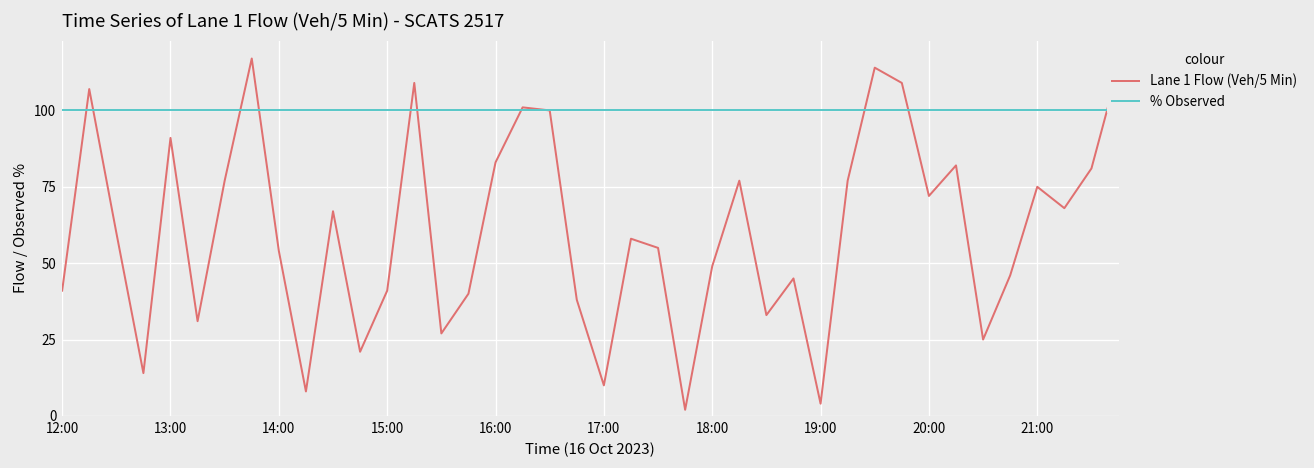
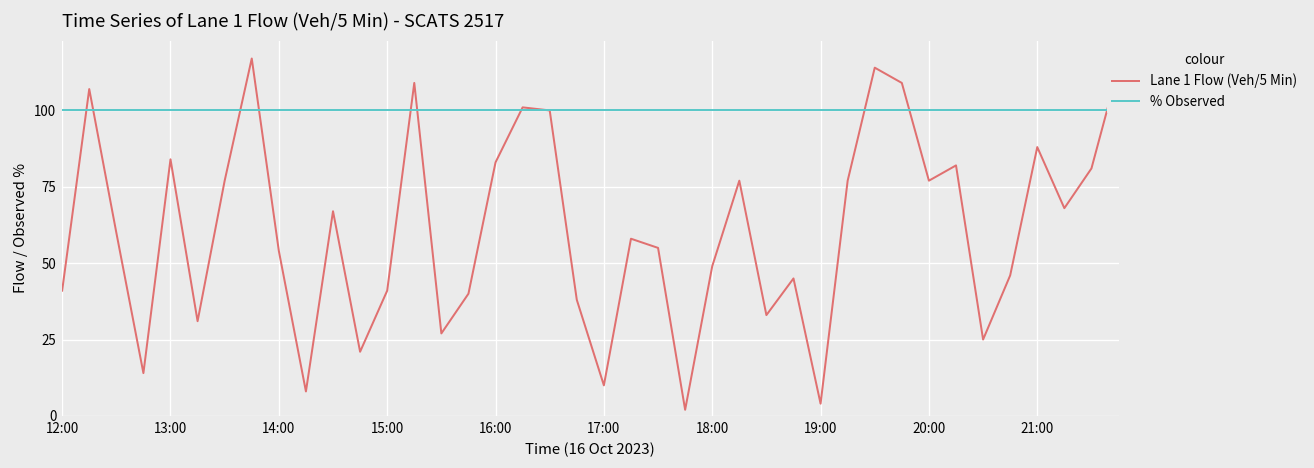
  {
    "Lane 1 Flow (Veh/5 Min)": {
      "12:00": 41,
-     "13:00": 91,
+     "13:00": 84,
      "14:00": 54,
      "15:00": 41,
      "16:00": 83,
      "17:00": 10,
      "18:00": 49,
      "19:00": 4,
-     "20:00": 72,
-     "21:00": 75
+     "20:00": 77,
+     "21:00": 88
    },
    "% Observed": {
      "12:00": 100,
      "13:00": 100,
      "14:00": 100,
      "15:00": 100,
      "16:00": 100,
      "17:00": 100,
      "18:00": 100,
      "19:00": 100,
      "20:00": 100,
      "21:00": 100
    }
  }
